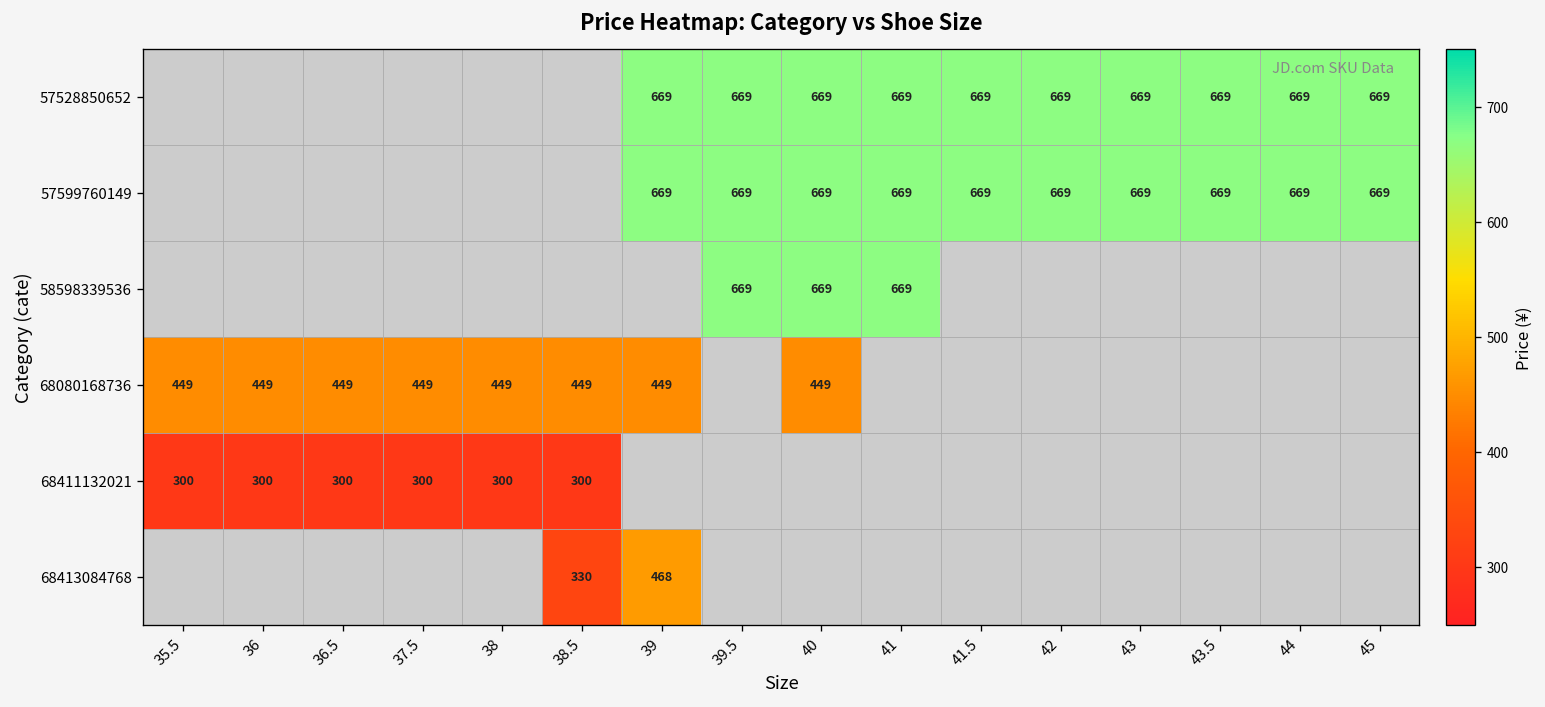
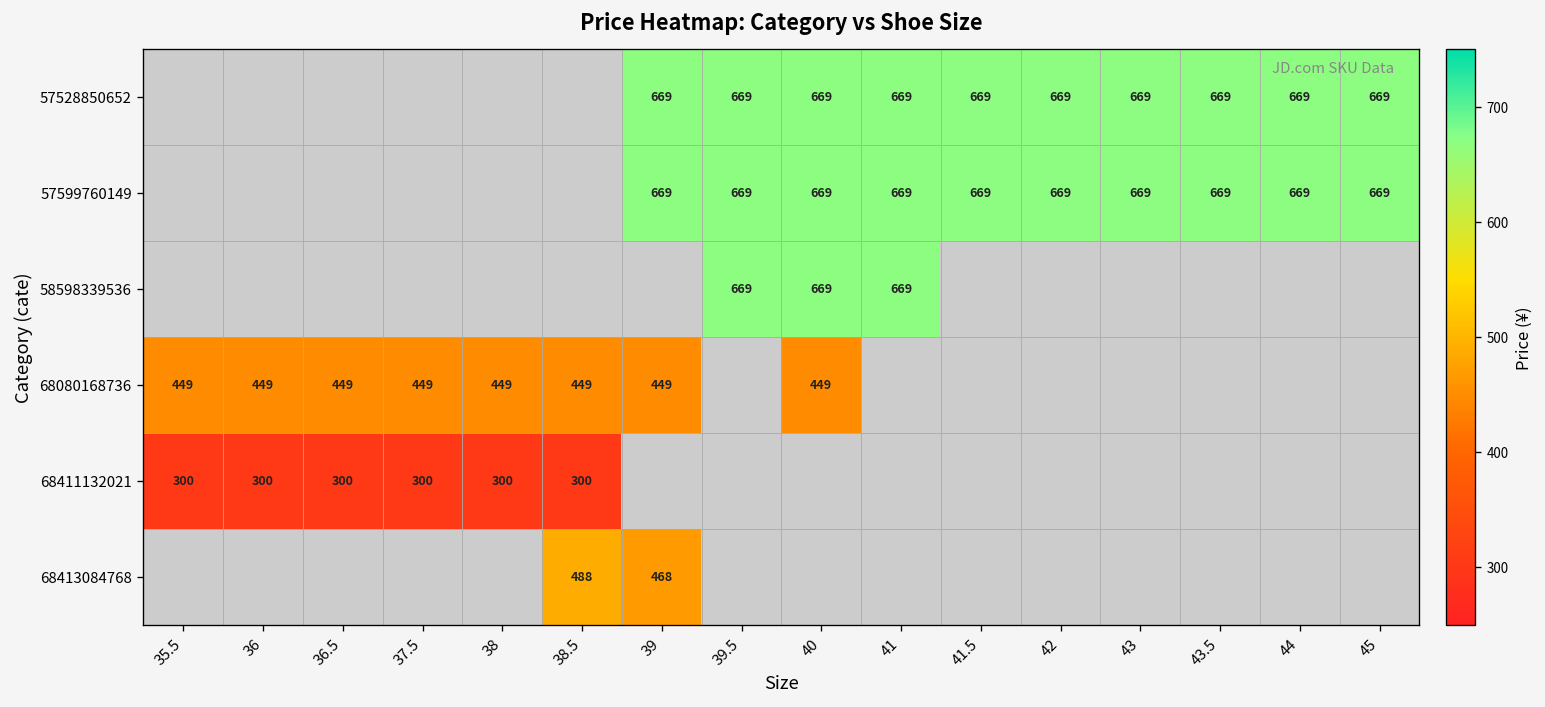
  {
    "57528850652": {
      "39": 669,
      "39.5": 669,
      "40": 669,
      "41": 669,
      "41.5": 669,
      "42": 669,
      "43": 669,
      "43.5": 669,
      "45": 669
    },
    "57599760149": {
      "39": 669,
      "39.5": 669,
      "40": 669,
      "41": 669,
      "41.5": 669,
      "42": 669,
      "43": 669,
      "43.5": 669,
      "44": 669,
      "45": 669
    },
    "58598339536": {
      "39.5": 669,
      "40": 669,
      "41": 669
    },
    "68080168736": {
      "35.5": 449,
      "36": 449,
      "36.5": 449,
      "37.5": 449,
      "38": 449,
      "38.5": 449,
      "39": 449,
      "40": 449
    },
    "68411132021": {
      "35.5": 300,
      "36": 300,
      "36.5": 300,
      "37.5": 300,
      "38": 300,
      "38.5": 300
    },
    "68413084768": {
-     "38.5": 330,
+     "38.5": 488,
      "39": 468
    }
  }
